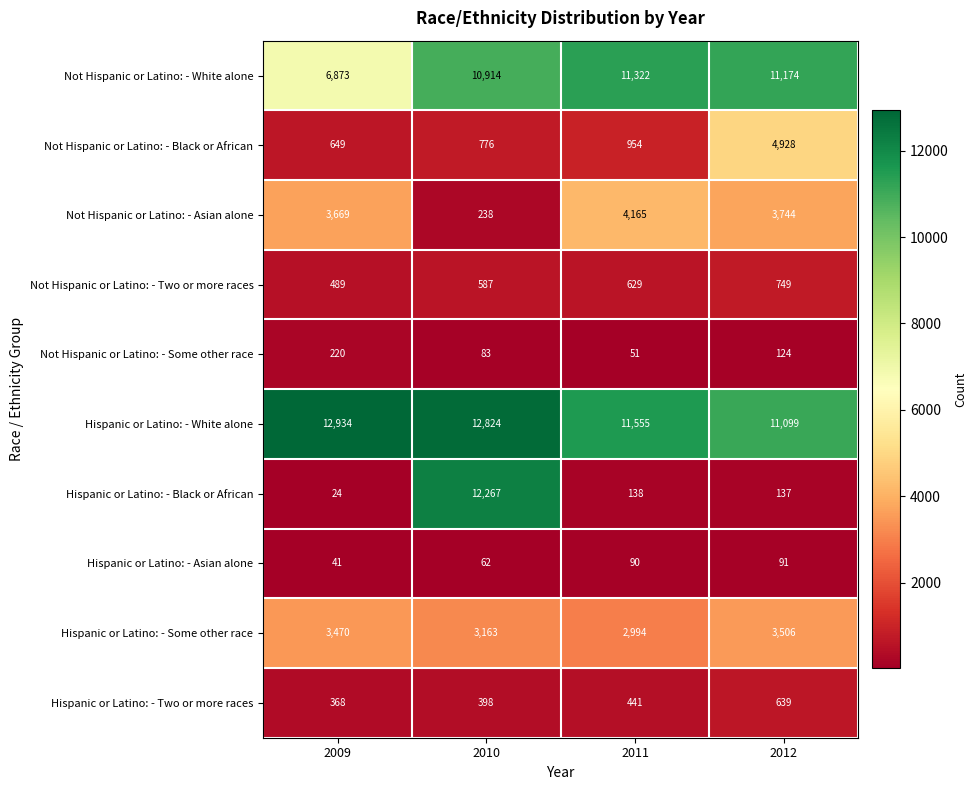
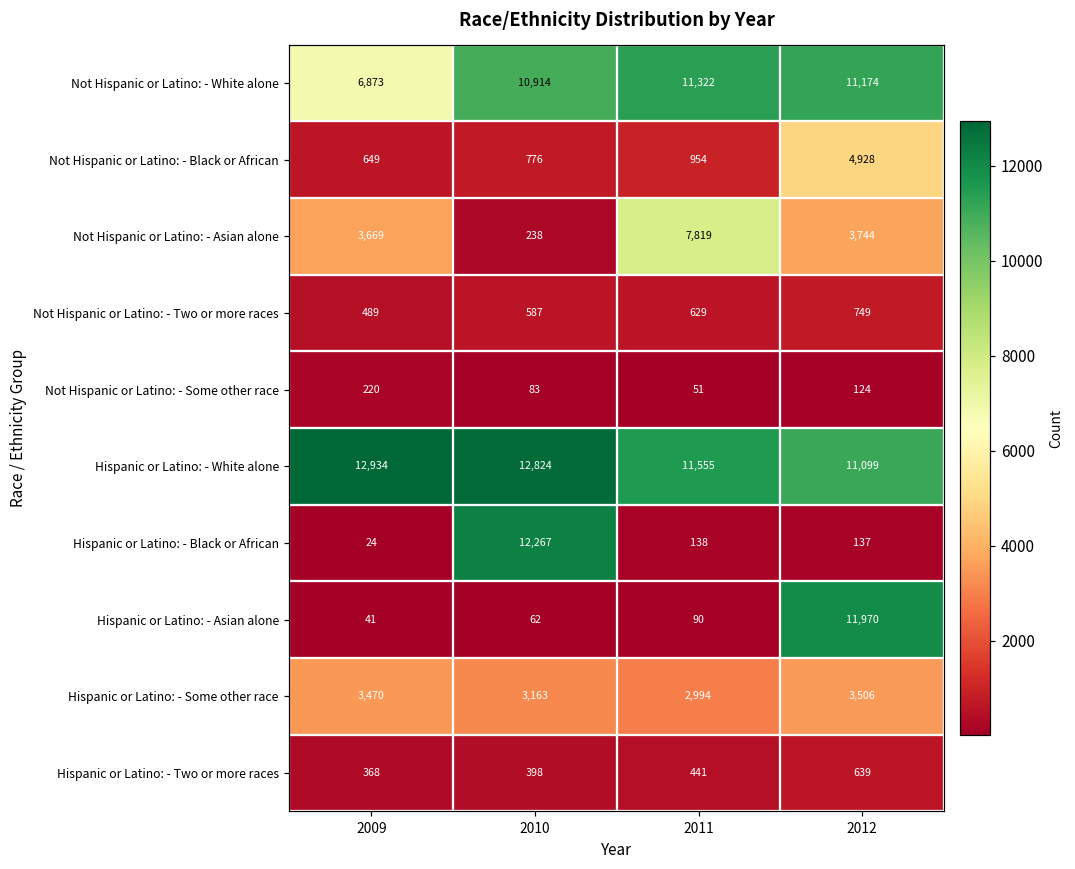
  {
    "Not Hispanic or Latino: - White alone": {
      "2009": "6,873",
      "2010": "10,914",
      "2011": "11,322",
      "2012": "11,174"
    },
    "Not Hispanic or Latino: - Black or African": {
      "2009": "649",
      "2010": "776",
      "2011": "954",
      "2012": "4,928"
    },
    "Not Hispanic or Latino: - Asian alone": {
      "2009": "3,669",
      "2010": "238",
-     "2011": "4,165",
+     "2011": "7,819",
      "2012": "3,744"
    },
    "Not Hispanic or Latino: - Two or more races": {
      "2009": "489",
      "2010": "587",
      "2011": "629",
      "2012": "749"
    },
    "Not Hispanic or Latino: - Some other race": {
      "2009": "220",
      "2010": "83",
      "2011": "51",
      "2012": "124"
    },
    "Hispanic or Latino: - White alone": {
      "2009": "12,934",
      "2010": "12,824",
      "2011": "11,555",
      "2012": "11,099"
    },
    "Hispanic or Latino: - Black or African": {
      "2009": "24",
      "2010": "12,267",
      "2011": "138",
      "2012": "137"
    },
    "Hispanic or Latino: - Asian alone": {
      "2009": "41",
      "2010": "62",
      "2011": "90",
-     "2012": "91"
+     "2012": "11,970"
    },
    "Hispanic or Latino: - Some other race": {
      "2009": "3,470",
      "2010": "3,163",
      "2011": "2,994",
      "2012": "3,506"
    },
    "Hispanic or Latino: - Two or more races": {
      "2009": "368",
      "2010": "398",
      "2011": "441",
      "2012": "639"
    }
  }
